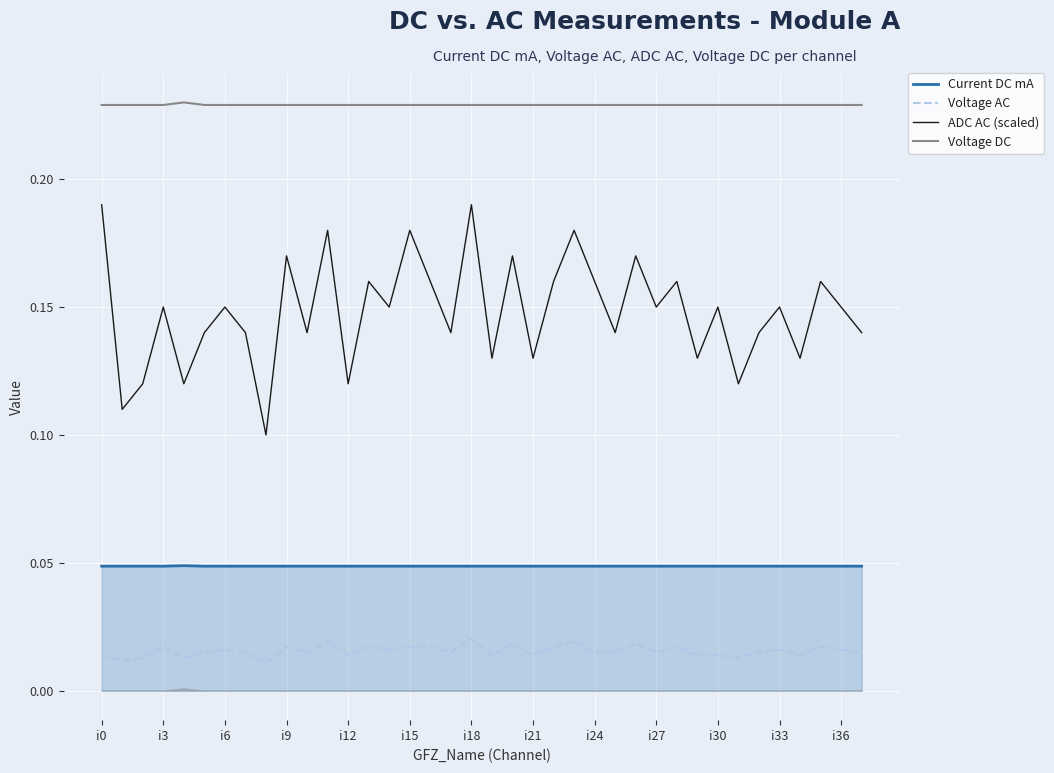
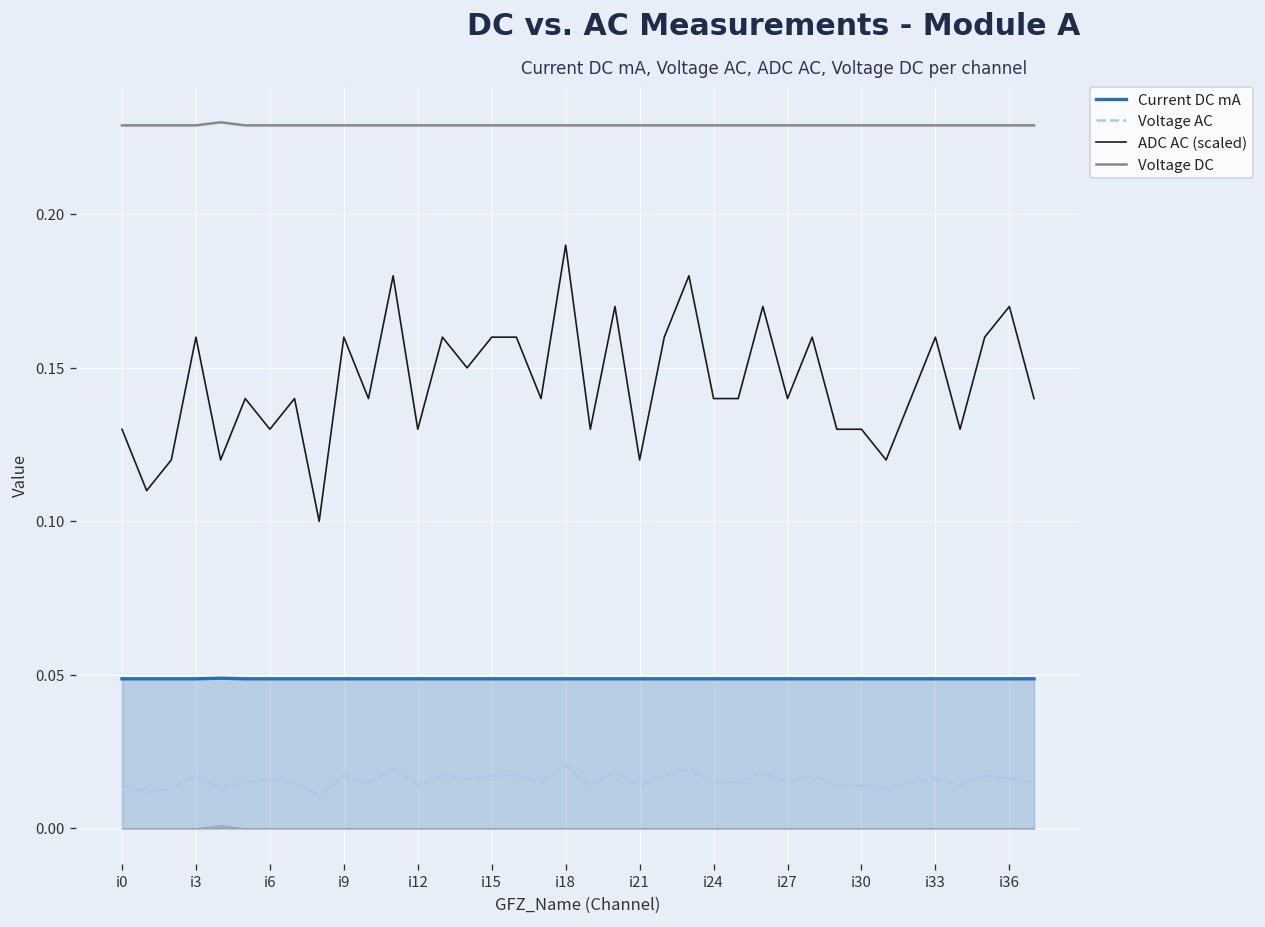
  {
    "Current DC mA": {
      "i0": 0.049,
      "i3": 0.049,
      "i6": 0.049,
      "i9": 0.049,
      "i12": 0.049,
      "i15": 0.049,
      "i18": 0.049,
      "i21": 0.049,
      "i24": 0.049,
      "i27": 0.049,
      "i30": 0.049,
      "i33": 0.049,
      "i36": 0.049
    },
    "ADC AC (scaled)": {
-     "i0": 0.190,
-     "i3": 0.150,
-     "i6": 0.150,
-     "i9": 0.170,
-     "i12": 0.120,
-     "i15": 0.180,
+     "i0": 0.130,
+     "i3": 0.160,
+     "i6": 0.130,
+     "i9": 0.160,
+     "i12": 0.130,
+     "i15": 0.160,
      "i18": 0.190,
-     "i21": 0.130,
-     "i24": 0.160,
-     "i27": 0.150,
-     "i30": 0.150,
-     "i33": 0.150,
-     "i36": 0.150
+     "i21": 0.120,
+     "i24": 0.140,
+     "i27": 0.140,
+     "i30": 0.130,
+     "i33": 0.160,
+     "i36": 0.170
    }
  }
